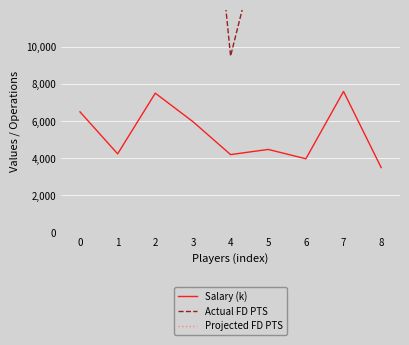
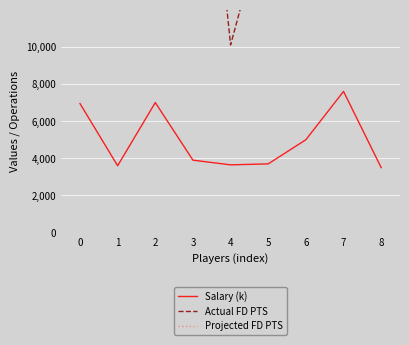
  {
    "Salary (k)": {
-     "0": "6,500",
-     "1": "4,200",
-     "2": "7,500",
-     "3": "6,000",
-     "4": "4,200",
-     "5": "4,500",
-     "6": "4,000",
+     "0": "6,900",
+     "1": "3,600",
+     "2": "7,000",
+     "3": "3,900",
+     "4": "3,600",
+     "5": "3,700",
+     "6": "5,000",
      "7": "7,600",
      "8": "3,500"
    },
    "Actual FD PTS": {
-     "4": "9,500"
+     "4": "10,100"
    }
  }
